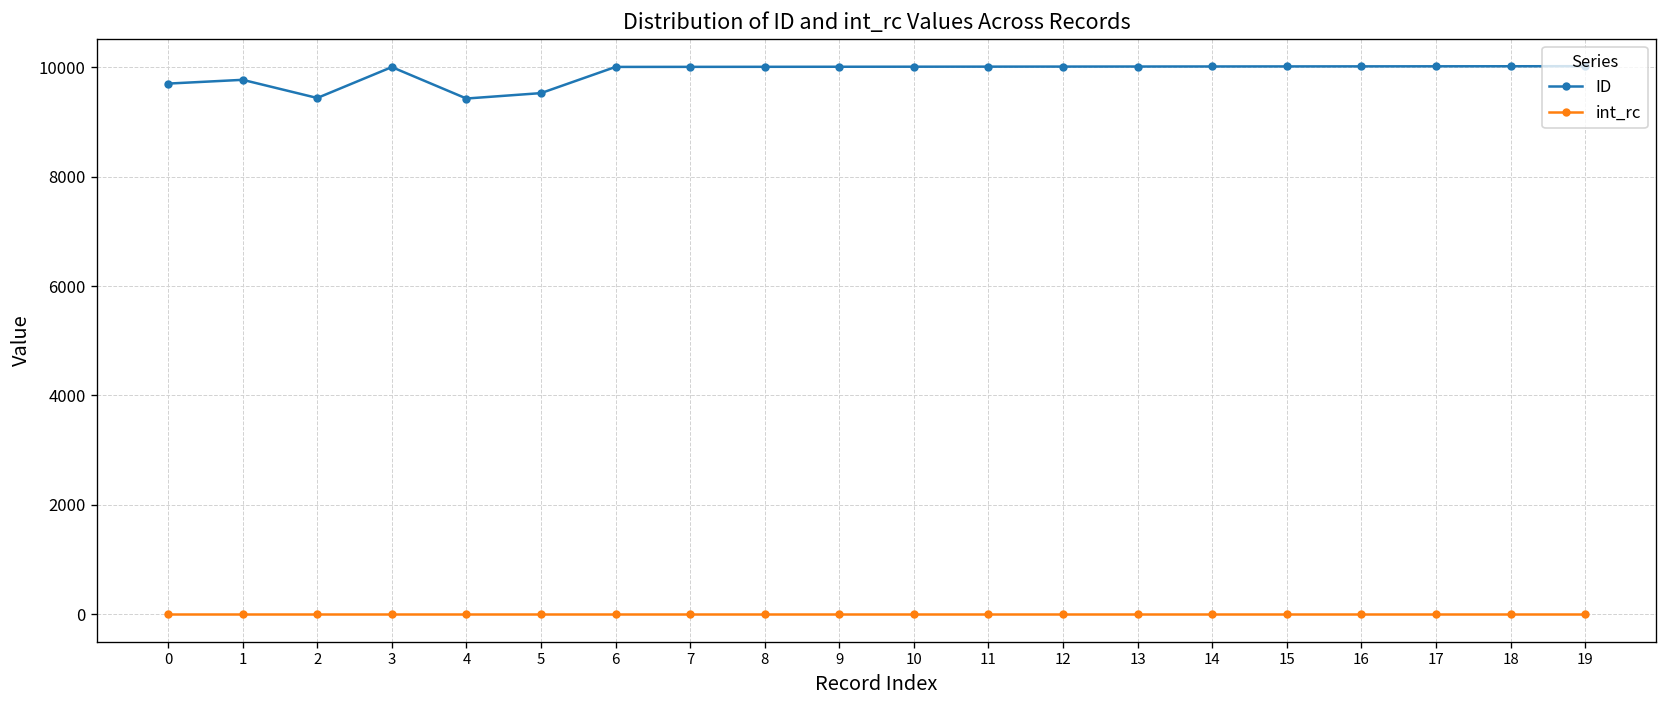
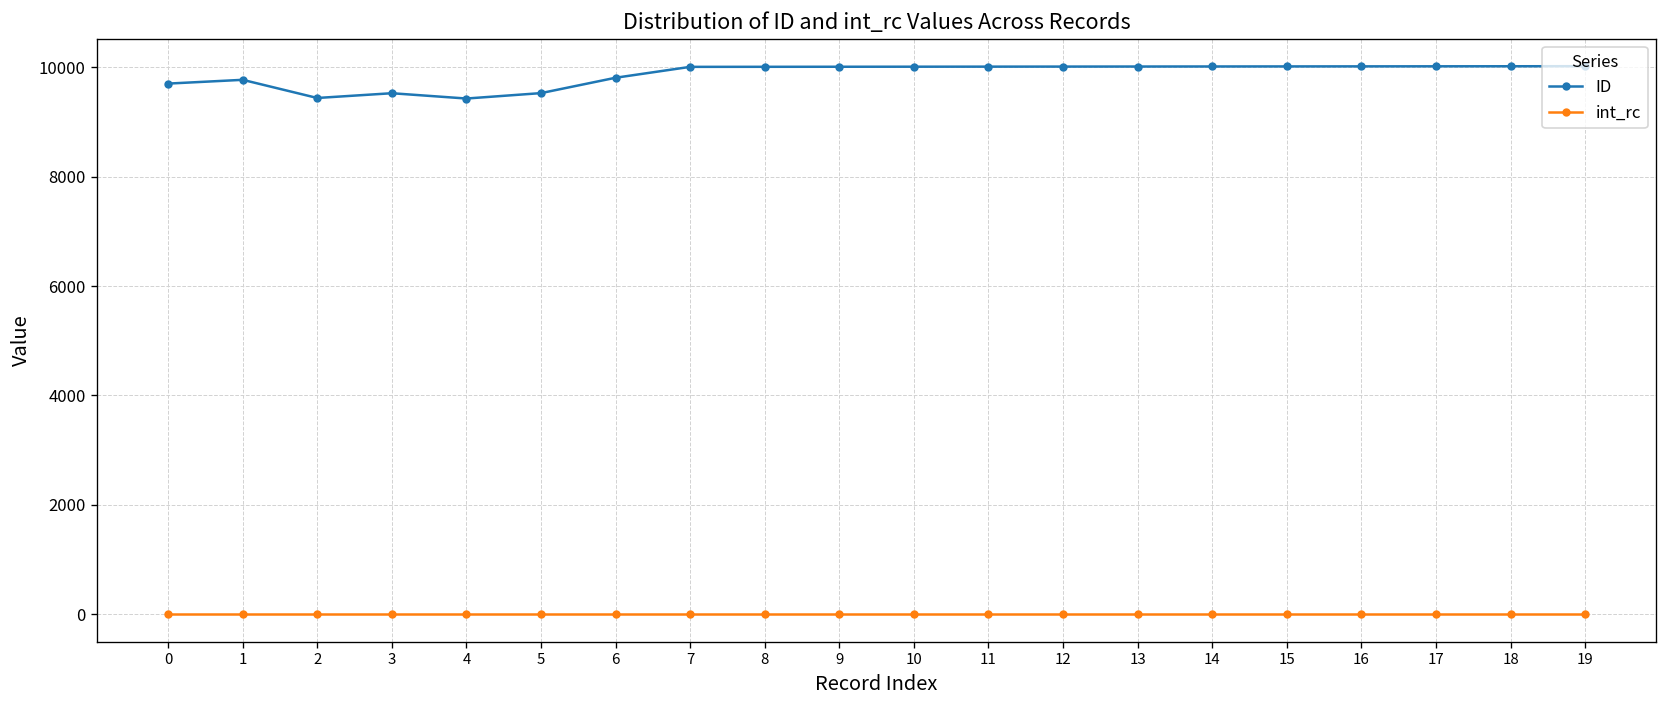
  {
    "ID": {
      "0": 9700,
      "1": 9800,
      "2": 9400,
-     "3": 10000,
+     "3": 9500,
      "4": 9400,
      "5": 9500,
-     "6": 10000,
+     "6": 9800,
      "7": 10000,
      "8": 10000,
      "9": 10000,
      "10": 10000,
      "11": 10000,
      "12": 10000,
      "13": 10000,
      "14": 10000,
      "15": 10000,
      "16": 10000,
      "17": 10000,
      "18": 10000
    },
    "int_rc": {
      "0": 0,
      "1": 0,
      "2": 0,
      "3": 0,
      "4": 0,
      "5": 0,
      "6": 0,
      "7": 0,
      "8": 0,
      "9": 0,
      "10": 0,
      "11": 0,
      "12": 0,
      "13": 0,
      "14": 0,
      "15": 0,
      "16": 0,
      "17": 0,
      "18": 0,
      "19": 0
    }
  }
